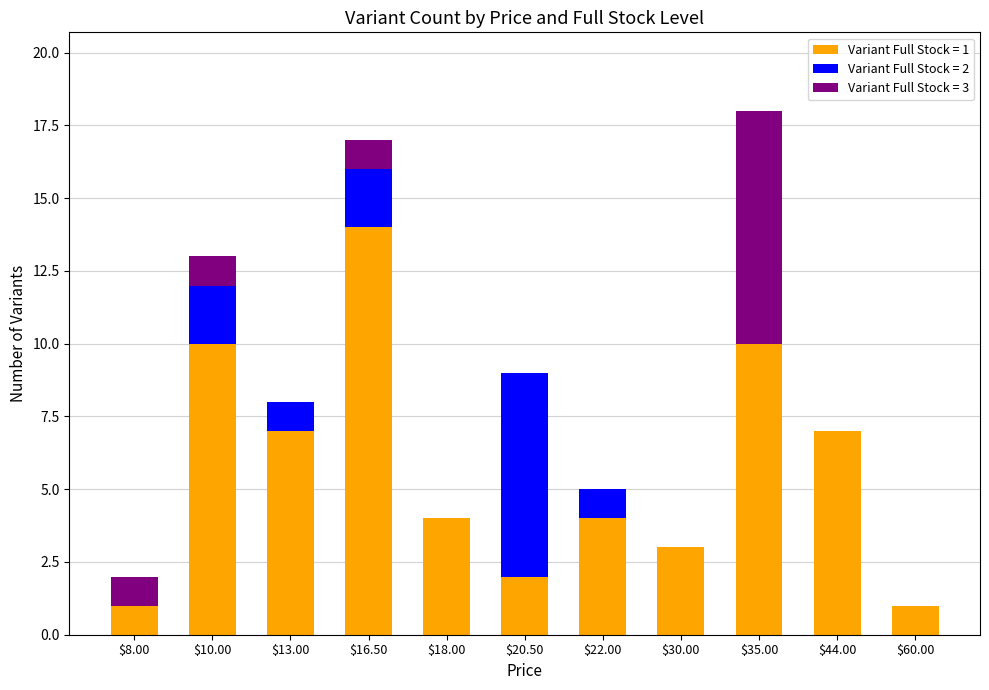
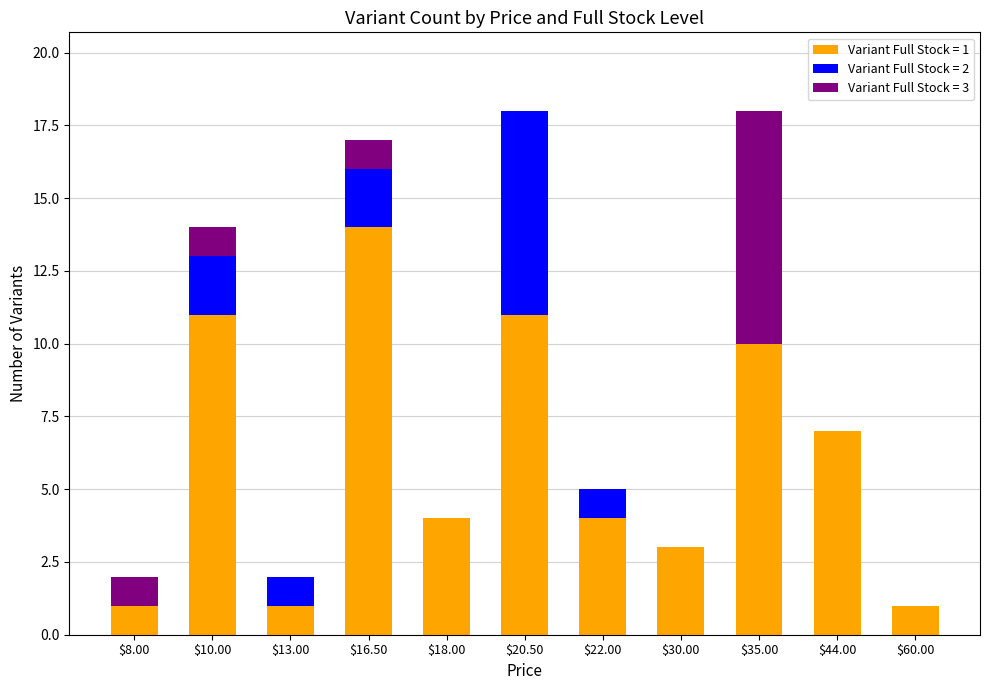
  {
    "Variant Full Stock = 1": {
      "$8.00": 1,
-     "$10.00": 10,
-     "$13.00": 7,
+     "$10.00": 11,
+     "$13.00": 1,
      "$16.50": 14,
      "$18.00": 4,
-     "$20.50": 2,
+     "$20.50": 11,
      "$22.00": 4,
      "$30.00": 3,
      "$35.00": 10,
      "$44.00": 7,
      "$60.00": 1
    },
    "Variant Full Stock = 2": {
      "$8.00": 0,
      "$10.00": 2,
      "$13.00": 1,
      "$16.50": 2,
      "$18.00": 0,
      "$20.50": 7,
      "$22.00": 1,
      "$30.00": 0,
      "$35.00": 0,
      "$44.00": 0,
      "$60.00": 0
    },
    "Variant Full Stock = 3": {
      "$8.00": 1,
      "$10.00": 1,
      "$13.00": 0,
      "$16.50": 1,
      "$18.00": 0,
      "$20.50": 0,
      "$22.00": 0,
      "$30.00": 0,
      "$35.00": 8,
      "$44.00": 0,
      "$60.00": 0
    }
  }
